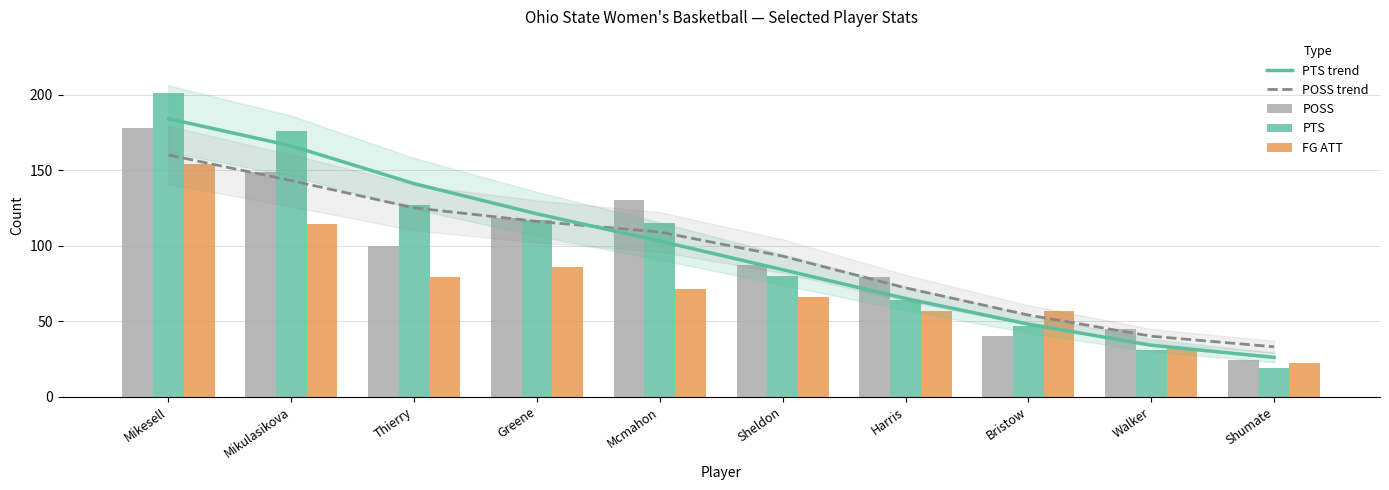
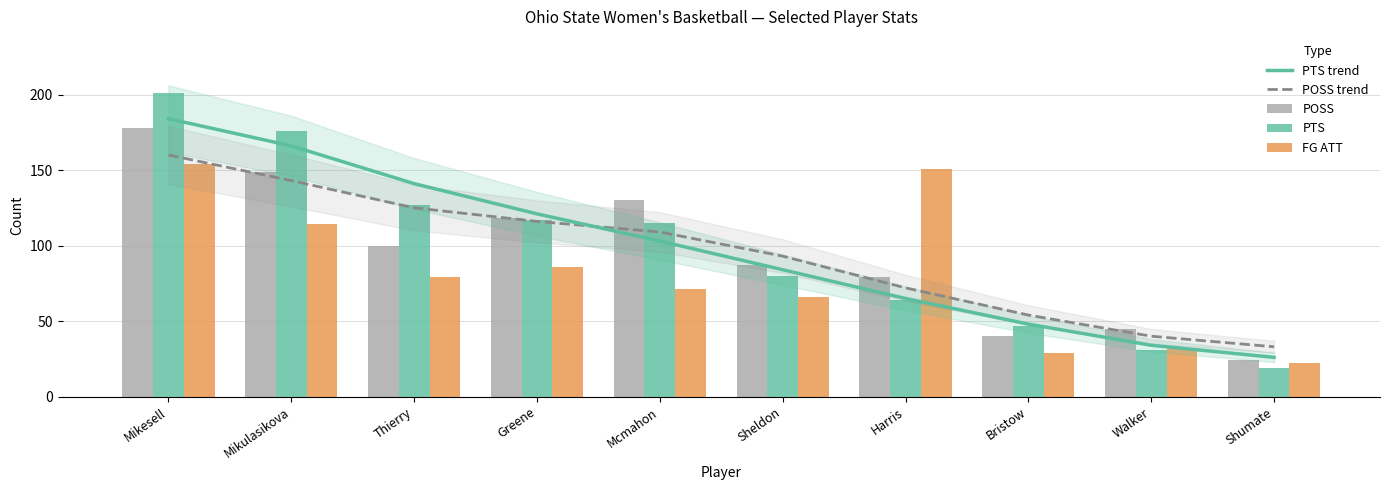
  {
    "FG ATT": {
      "Mikesell": 154,
      "Mikulasikova": 114,
      "Thierry": 79,
      "Greene": 86,
      "Mcmahon": 71,
      "Sheldon": 66,
-     "Harris": 57,
-     "Bristow": 57,
+     "Harris": 151,
+     "Bristow": 29,
      "Walker": 32,
      "Shumate": 22
    }
  }
